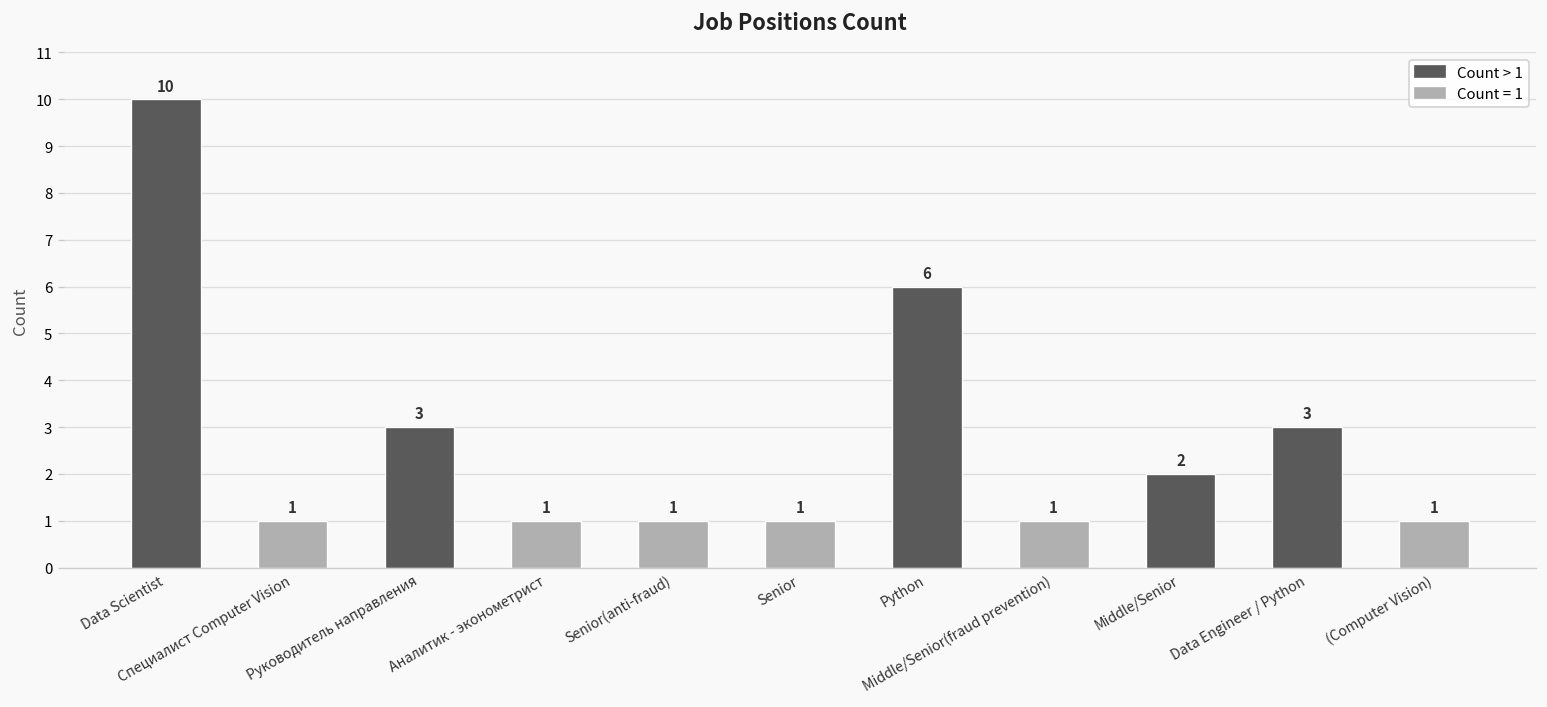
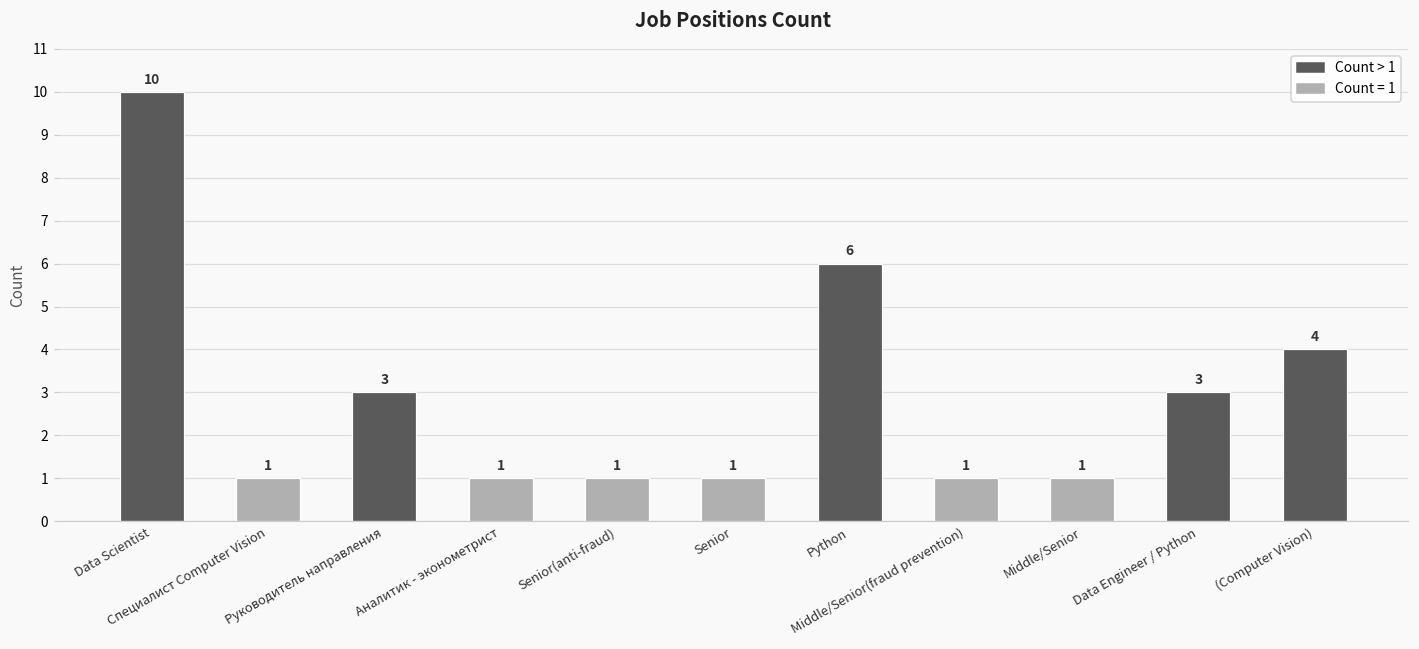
  {
    "Data Scientist": 10,
    "Специалист Computer Vision": 1,
    "Руководитель направления": 3,
    "Аналитик - эконометрист": 1,
    "Senior(anti-fraud)": 1,
    "Senior": 1,
    "Python": 6,
    "Middle/Senior(fraud prevention)": 1,
-   "Middle/Senior": 2,
+   "Middle/Senior": 1,
    "Data Engineer / Python": 3,
-   "(Computer Vision)": 1
+   "(Computer Vision)": 4
  }
